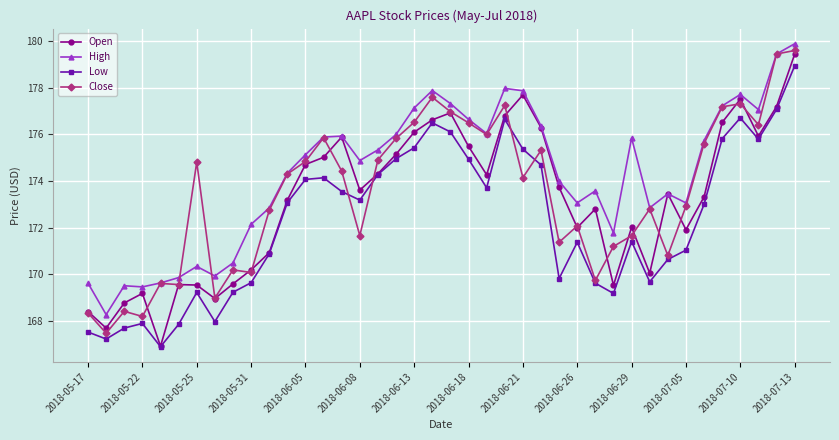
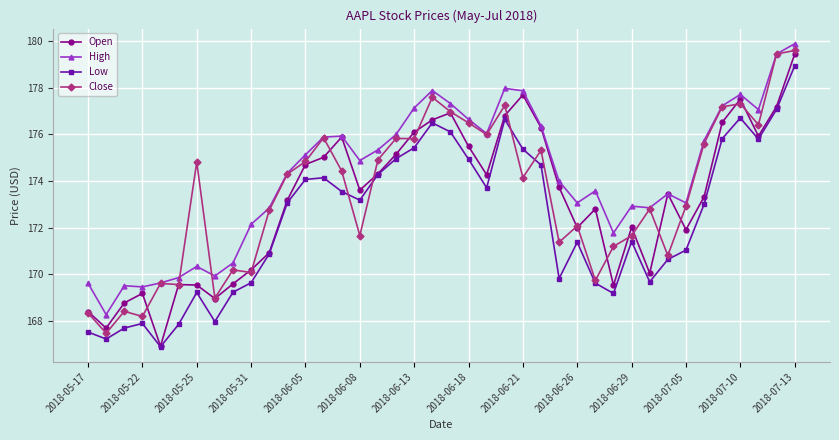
  {
    "High": {
      "2018-05-17": 169.6,
      "2018-05-22": 169.4,
      "2018-05-25": 170.3,
      "2018-05-31": 172.1,
      "2018-06-05": 175.1,
      "2018-06-08": 174.9,
      "2018-06-13": 177.1,
      "2018-06-18": 176.6,
      "2018-06-21": 177.9,
      "2018-06-26": 173.1,
-     "2018-06-29": 175.9,
+     "2018-06-29": 172.9,
      "2018-07-05": 173.1,
      "2018-07-10": 177.7,
      "2018-07-13": 179.9
    },
    "Close": {
      "2018-05-22": 168.2,
      "2018-05-25": 174.8,
      "2018-05-31": 170.1,
      "2018-06-05": 174.8,
      "2018-06-08": 171.7,
-     "2018-06-13": 176.5,
+     "2018-06-13": 175.8,
      "2018-06-18": 176.5,
      "2018-06-21": 174.1,
      "2018-06-29": 171.6,
      "2018-07-05": 172.9,
      "2018-07-10": 177.3,
      "2018-07-13": 179.6
    }
  }
